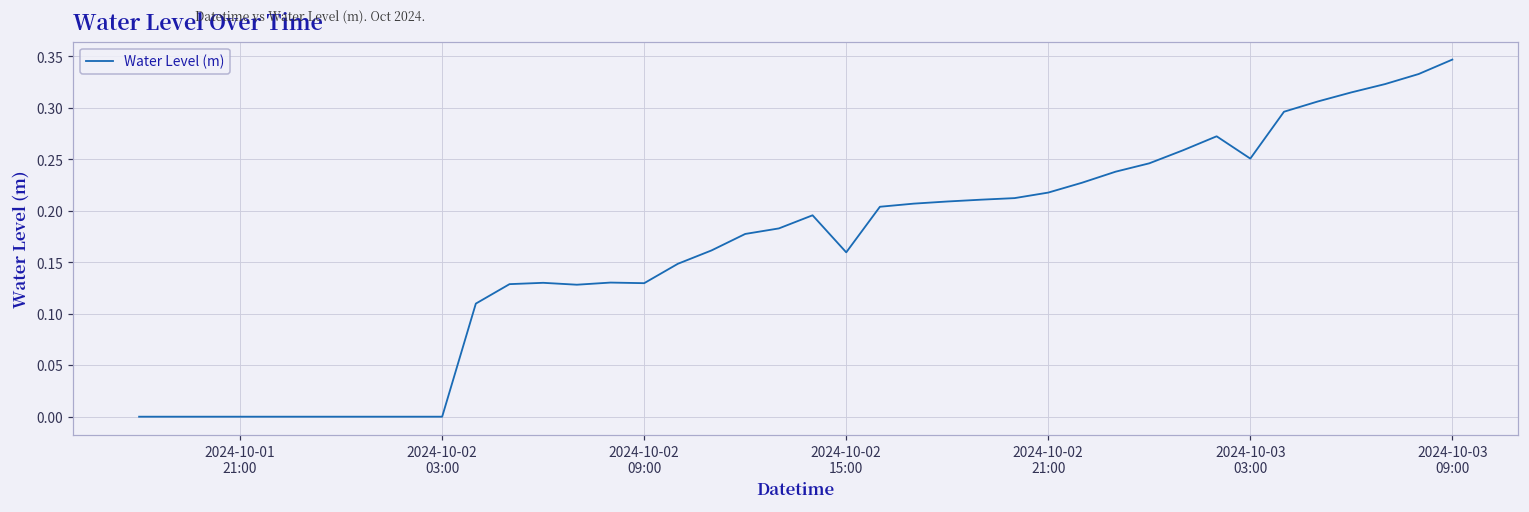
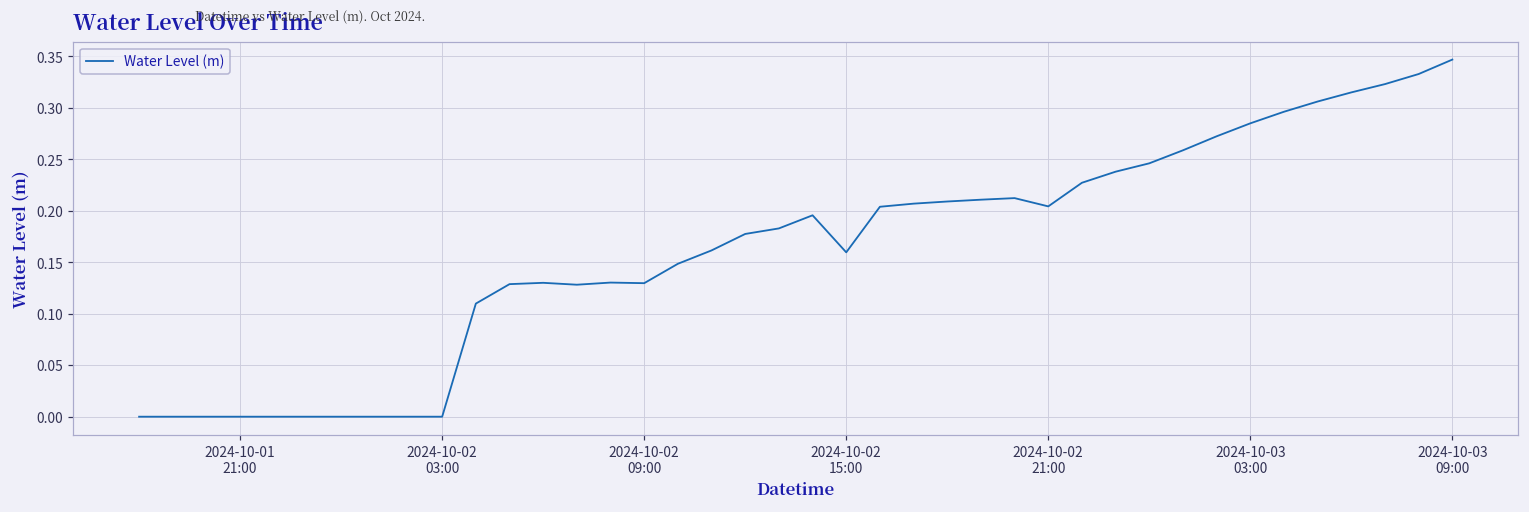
  {
    "2024-10-01 21:00": 0.00,
    "2024-10-02 03:00": 0.00,
    "2024-10-02 09:00": 0.13,
    "2024-10-02 15:00": 0.16,
-   "2024-10-02 21:00": 0.22,
-   "2024-10-03 03:00": 0.25,
+   "2024-10-02 21:00": 0.20,
+   "2024-10-03 03:00": 0.29,
    "2024-10-03 09:00": 0.35
  }
